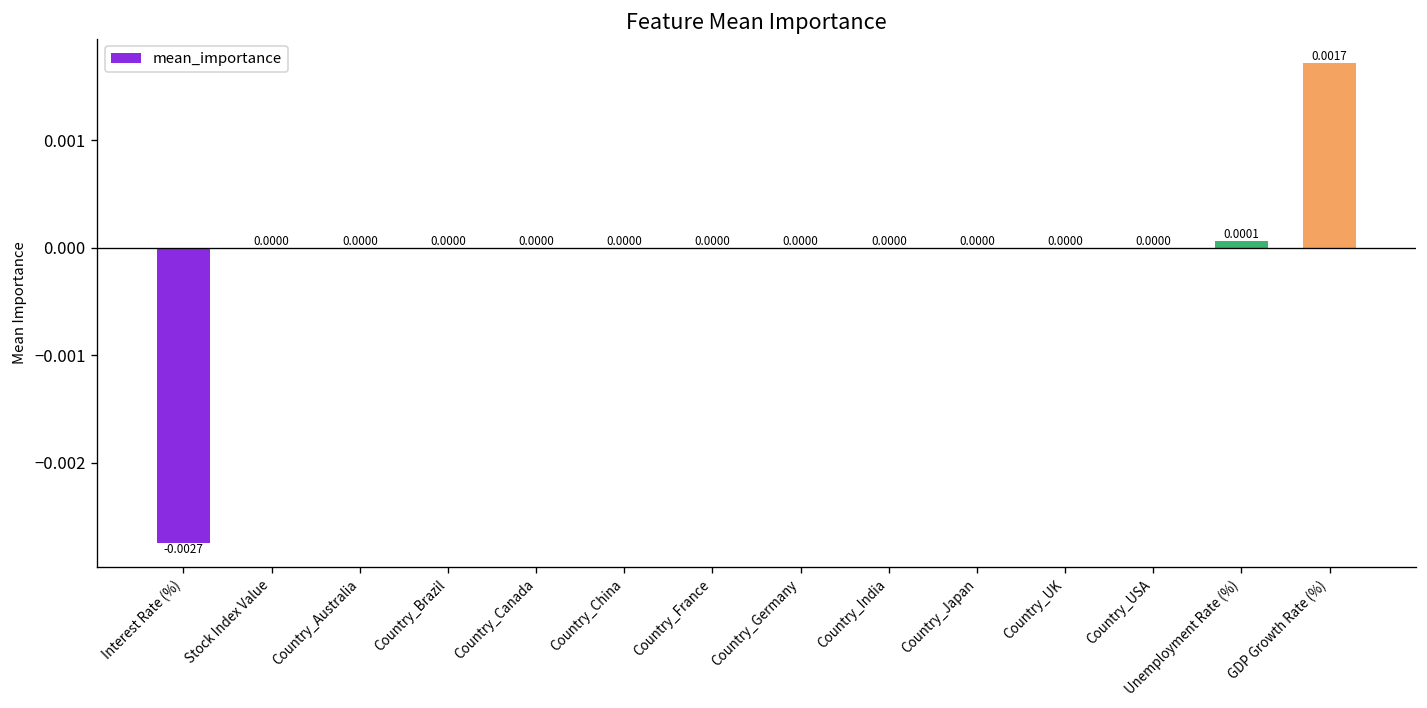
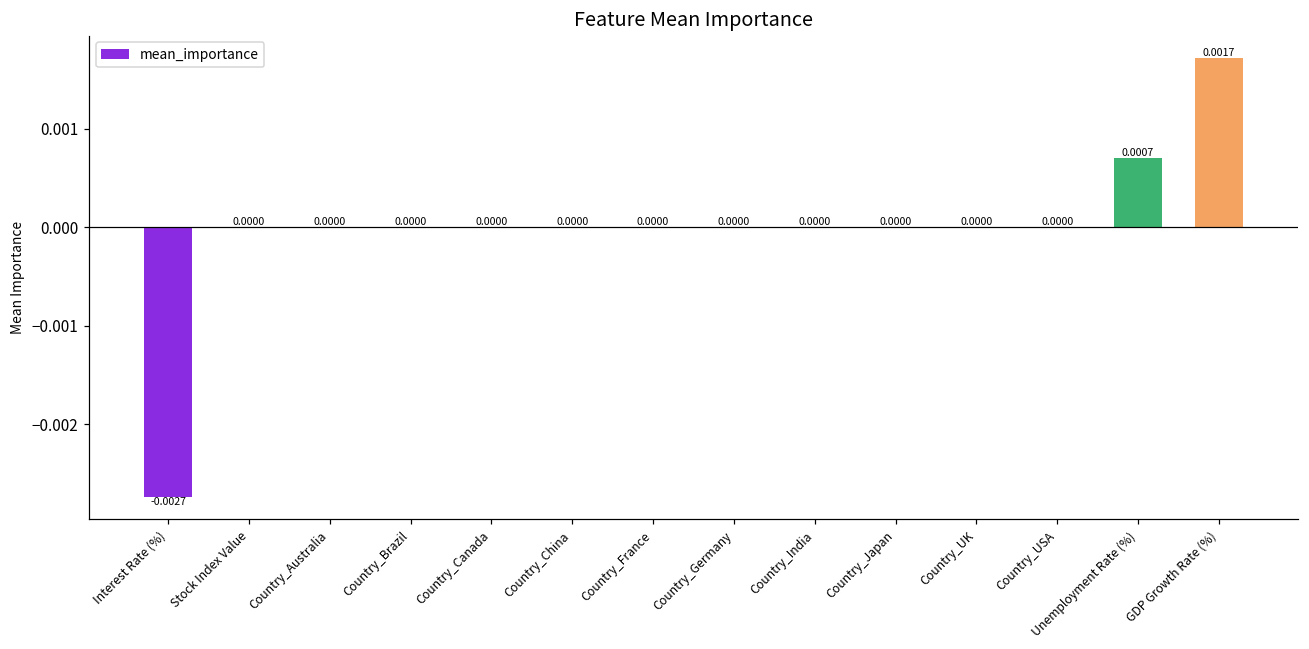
  {
    "Interest Rate (%)": -0.0027,
    "Stock Index Value": 0.0000,
    "Country_Australia": 0.0000,
    "Country_Brazil": 0.0000,
    "Country_Canada": 0.0000,
    "Country_China": 0.0000,
    "Country_France": 0.0000,
    "Country_Germany": 0.0000,
    "Country_India": 0.0000,
    "Country_Japan": 0.0000,
    "Country_UK": 0.0000,
    "Country_USA": 0.0000,
-   "Unemployment Rate (%)": 0.0001,
+   "Unemployment Rate (%)": 0.0007,
    "GDP Growth Rate (%)": 0.0017
  }
